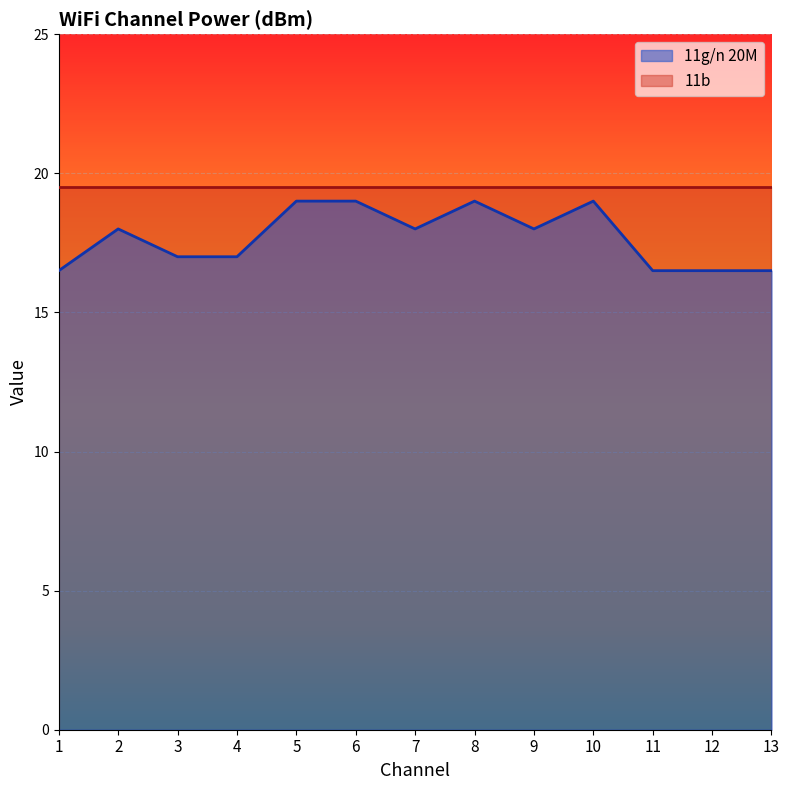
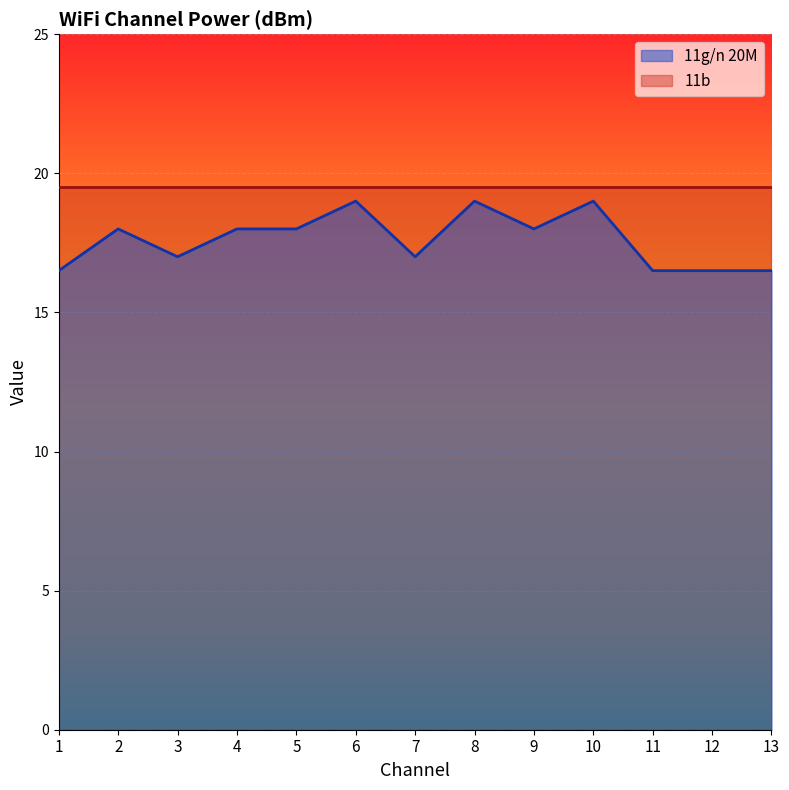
  {
    "11g/n 20M": {
      "1": 16.5,
      "2": 18,
      "3": 17,
-     "4": 17,
-     "5": 19,
+     "4": 18,
+     "5": 18,
      "6": 19,
-     "7": 18,
+     "7": 17,
      "8": 19,
      "9": 18,
      "10": 19,
      "11": 16.5,
      "12": 16.5,
      "13": 16.5
    },
    "11b": {
      "1": 19.5,
      "2": 19.5,
      "3": 19.5,
      "4": 19.5,
      "5": 19.5,
      "6": 19.5,
      "7": 19.5,
      "8": 19.5,
      "9": 19.5,
      "10": 19.5,
      "11": 19.5,
      "12": 19.5,
      "13": 19.5
    }
  }
